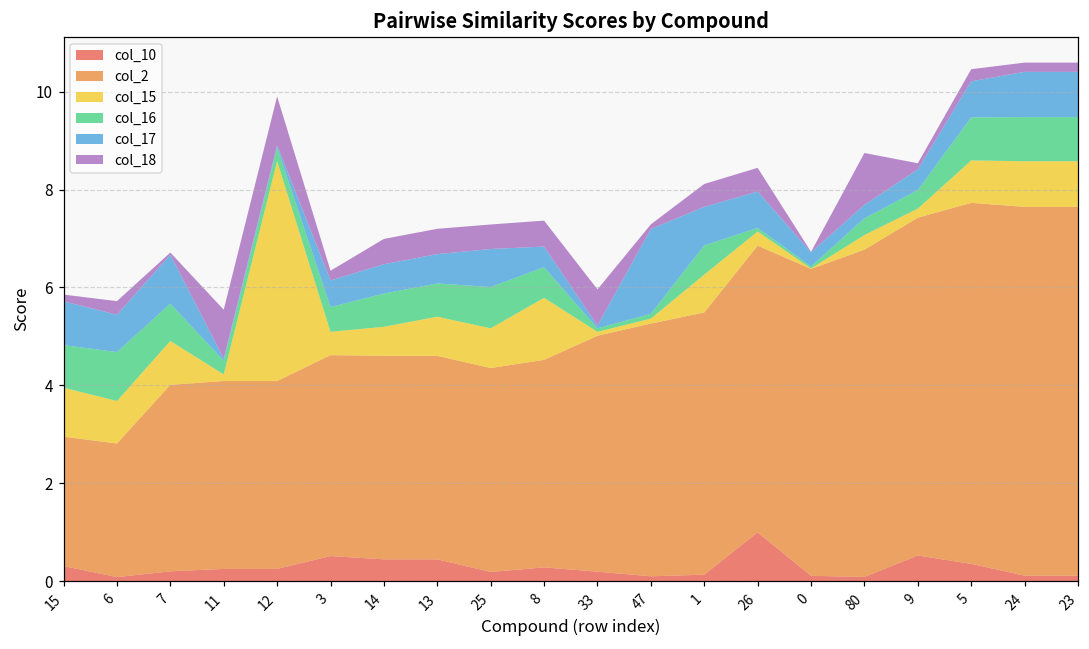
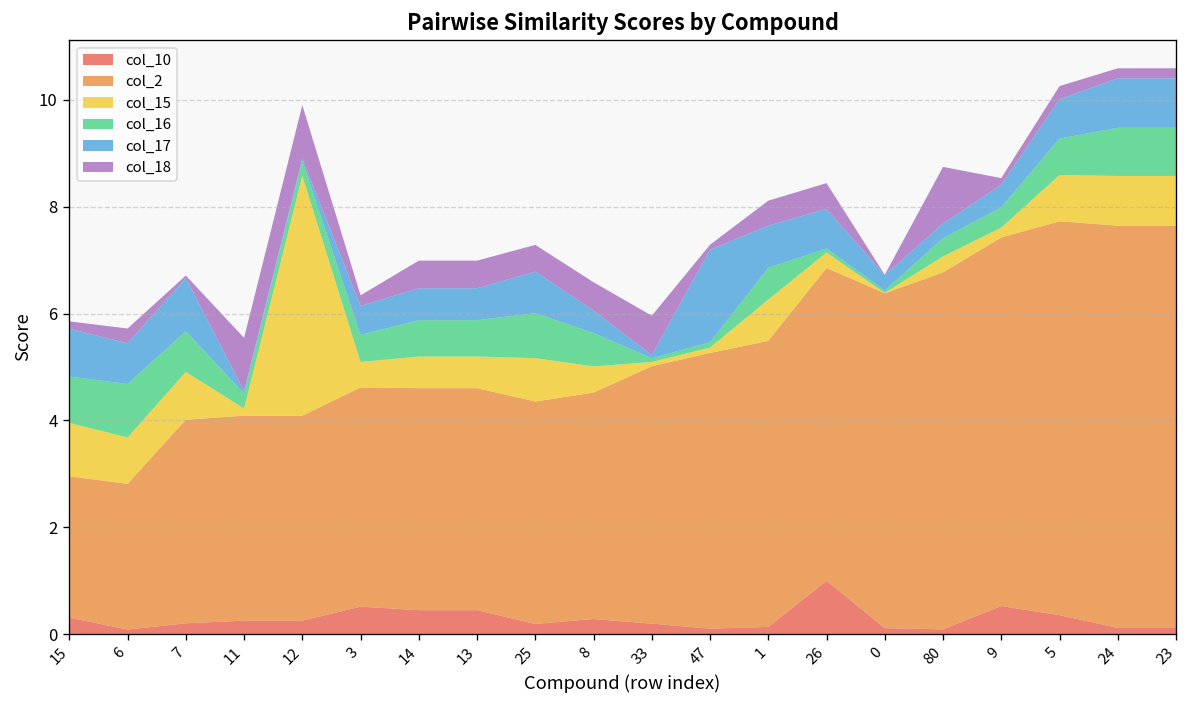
  {
    "col_15": {
      "15": 1.0,
      "6": 0.9,
      "7": 0.9,
      "11": 0.1,
      "12": 4.5,
      "3": 0.5,
      "14": 0.6,
-     "13": 0.8,
+     "13": 0.6,
      "25": 0.8,
-     "8": 1.3,
+     "8": 0.5,
      "33": 0.1,
      "47": 0.1,
      "1": 0.8,
      "26": 0.3,
      "80": 0.3,
      "9": 0.2,
      "5": 0.9,
      "24": 0.9,
      "23": 0.9
    },
    "col_16": {
      "15": 0.9,
      "6": 1.0,
      "7": 0.8,
      "3": 0.5,
      "14": 0.7,
      "13": 0.7,
      "25": 0.8,
      "8": 0.6,
      "47": 0.1,
      "1": 0.6,
      "26": 0.1,
      "80": 0.3,
      "9": 0.4,
-     "5": 0.9,
+     "5": 0.7,
      "24": 0.9,
      "23": 0.9
    },
    "col_17": {
      "15": 0.9,
      "6": 0.8,
      "3": 0.5,
      "14": 0.6,
      "13": 0.6,
      "25": 0.8,
      "8": 0.4,
      "47": 1.7,
      "1": 0.8,
      "26": 0.7,
      "80": 0.3,
      "9": 0.4,
      "5": 0.7,
      "24": 0.9,
      "23": 0.9
    },
    "col_18": {
      "15": 0.1,
      "6": 0.3,
      "11": 1.0,
      "12": 1.0,
      "3": 0.2,
      "14": 0.5,
      "13": 0.5,
      "25": 0.5,
      "8": 0.5,
      "33": 0.7,
      "47": 0.1,
      "1": 0.5,
      "26": 0.5,
      "80": 1.1,
      "9": 0.1,
      "5": 0.2,
      "24": 0.2,
      "23": 0.2
    }
  }
